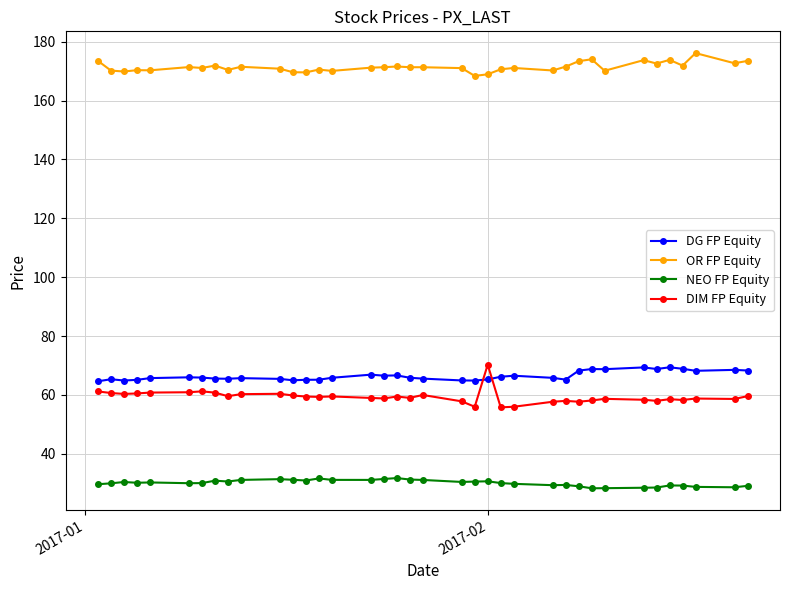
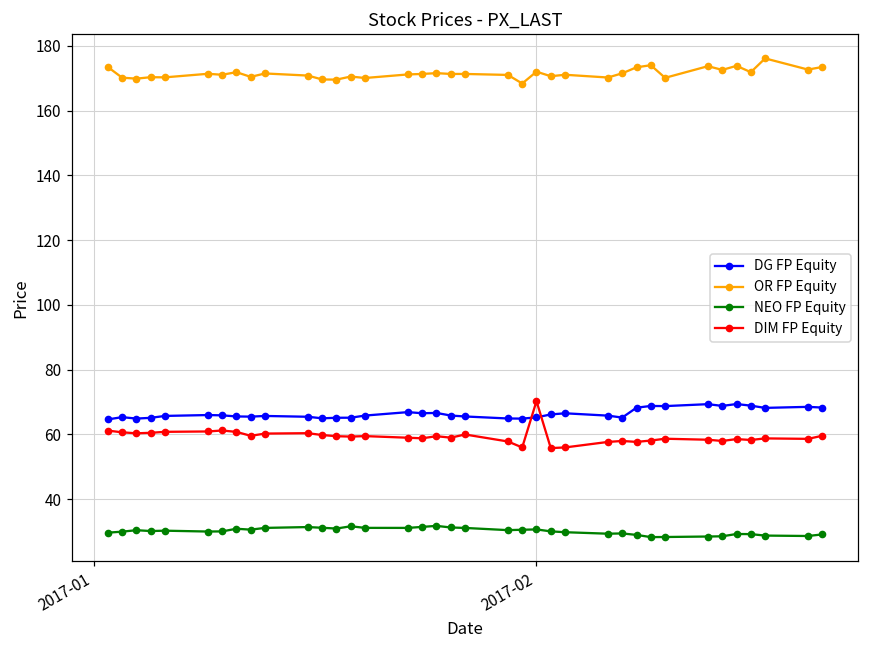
  {
    "DG FP Equity": {
      "2017-02": 65
    },
    "OR FP Equity": {
-     "2017-02": 169
+     "2017-02": 172
    },
    "NEO FP Equity": {
      "2017-02": 31
    },
    "DIM FP Equity": {
      "2017-02": 70
    }
  }
